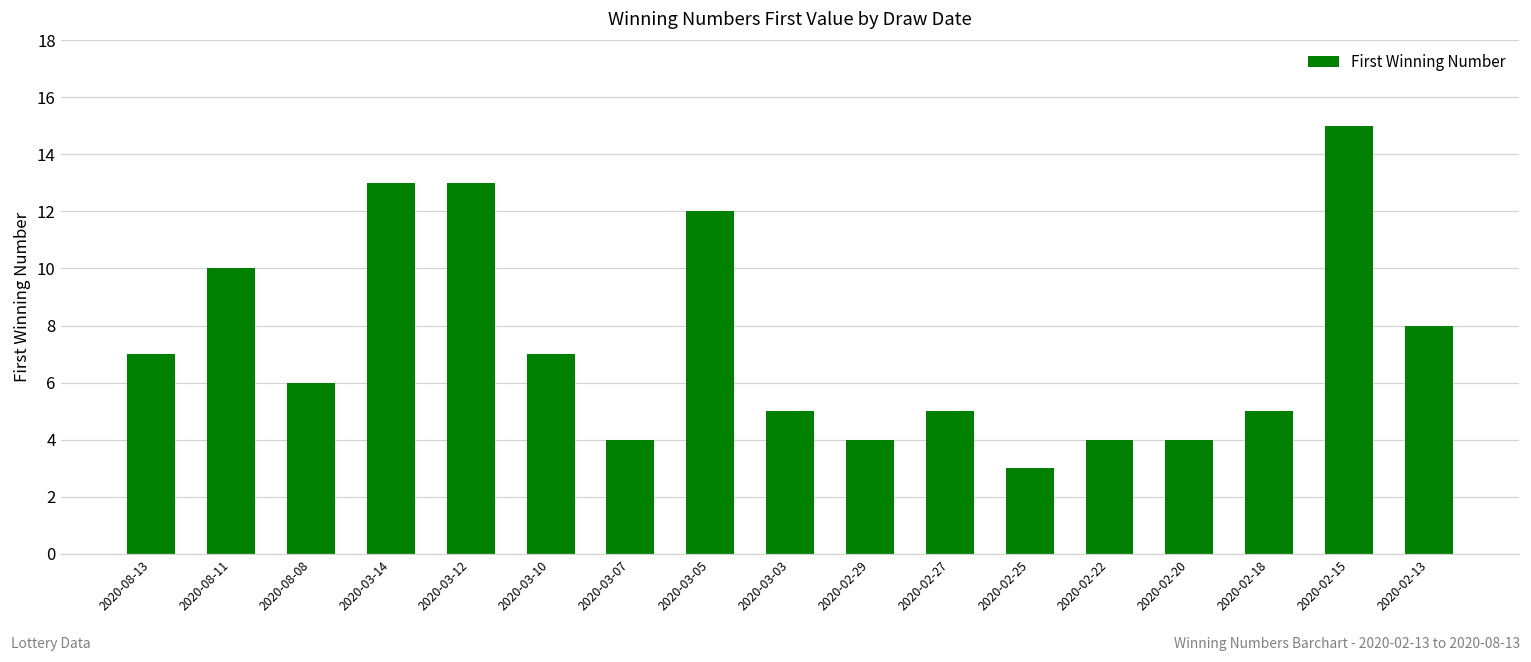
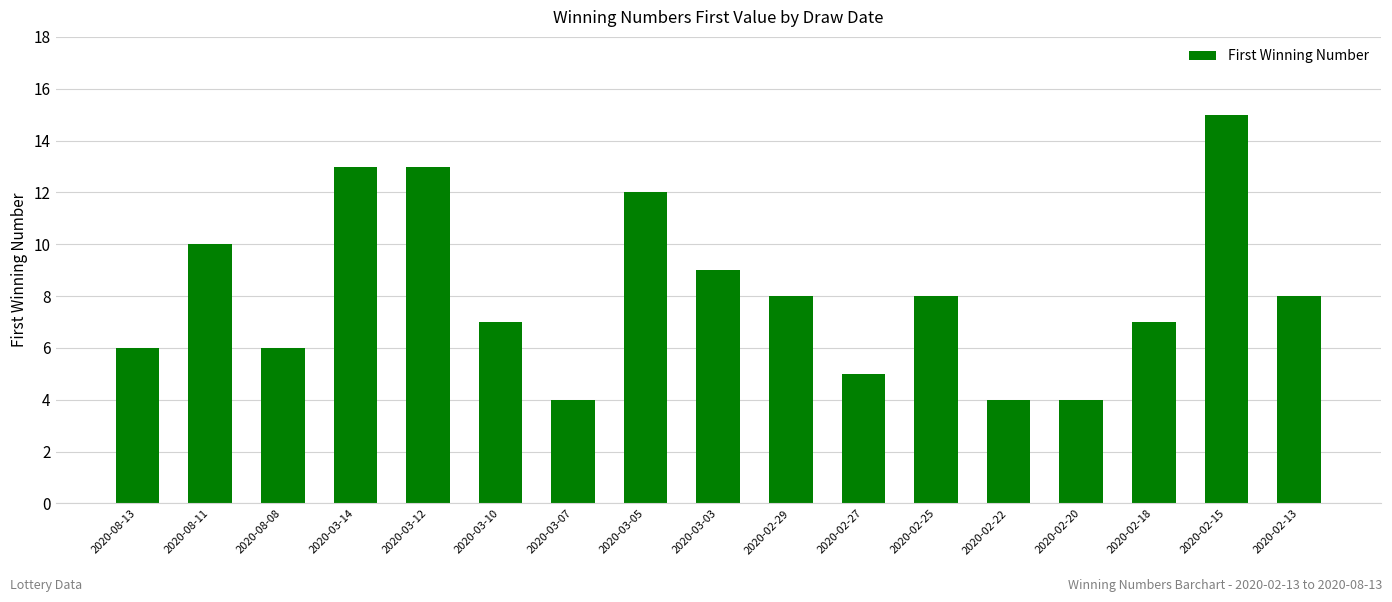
  {
-   "2020-08-13": 7,
+   "2020-08-13": 6,
    "2020-08-11": 10,
    "2020-08-08": 6,
    "2020-03-14": 13,
    "2020-03-12": 13,
    "2020-03-10": 7,
    "2020-03-07": 4,
    "2020-03-05": 12,
-   "2020-03-03": 5,
-   "2020-02-29": 4,
+   "2020-03-03": 9,
+   "2020-02-29": 8,
    "2020-02-27": 5,
-   "2020-02-25": 3,
+   "2020-02-25": 8,
    "2020-02-22": 4,
    "2020-02-20": 4,
-   "2020-02-18": 5,
+   "2020-02-18": 7,
    "2020-02-15": 15,
    "2020-02-13": 8
  }
